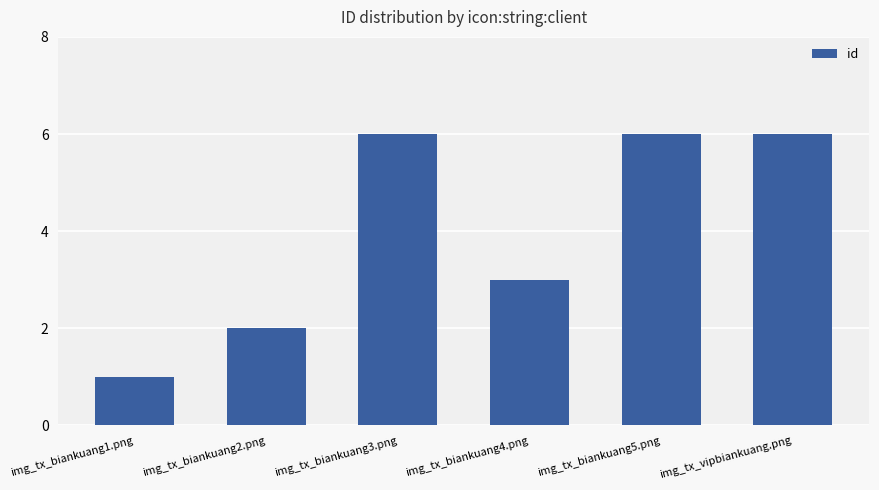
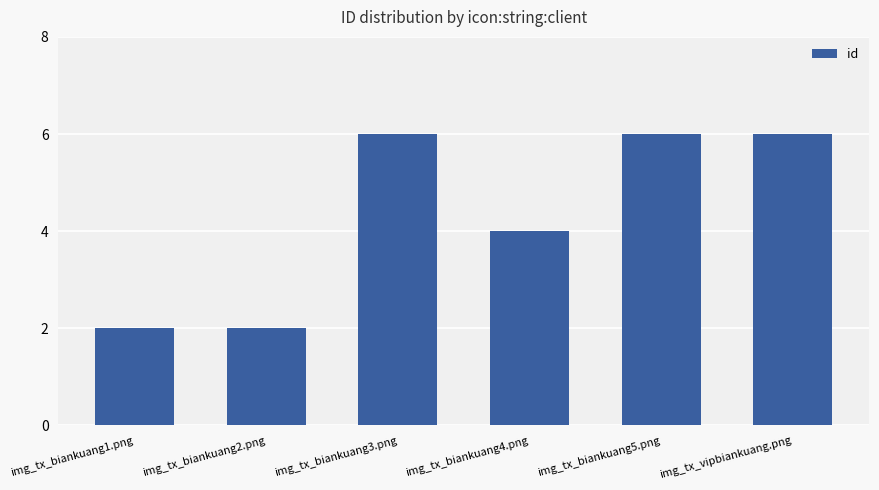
  {
-   "img_tx_biankuang1.png": 1,
+   "img_tx_biankuang1.png": 2,
    "img_tx_biankuang2.png": 2,
    "img_tx_biankuang3.png": 6,
-   "img_tx_biankuang4.png": 3,
+   "img_tx_biankuang4.png": 4,
    "img_tx_biankuang5.png": 6,
    "img_tx_vipbiankuang.png": 6
  }
